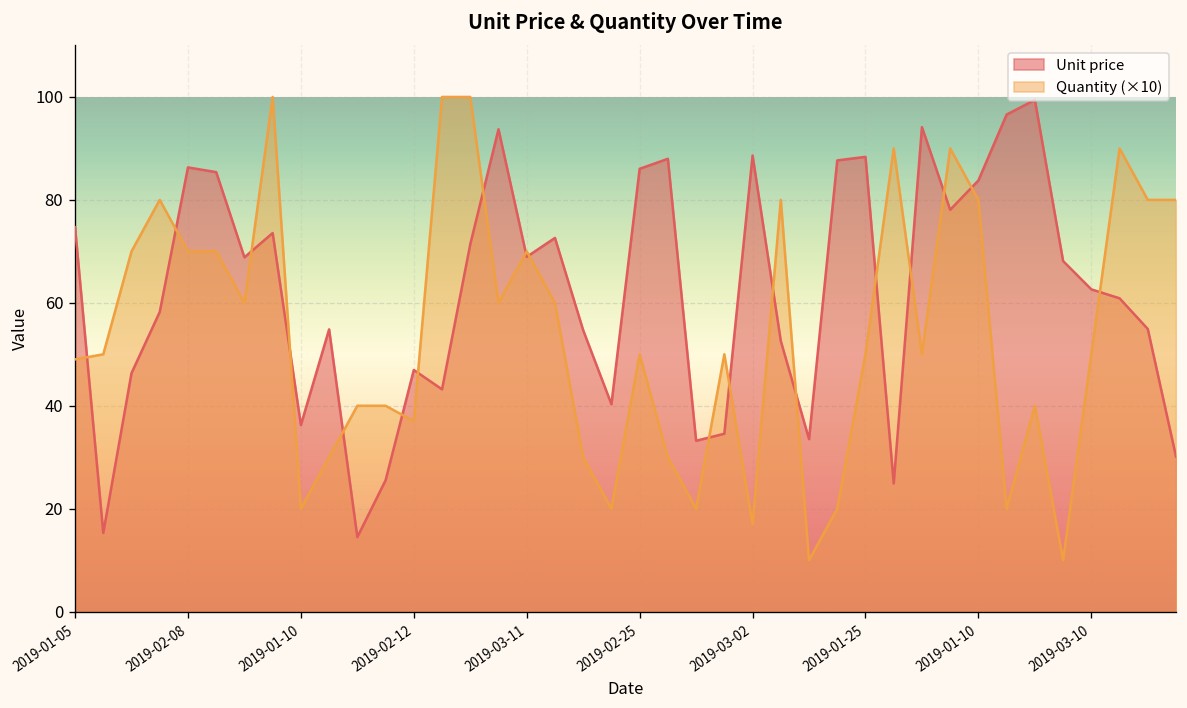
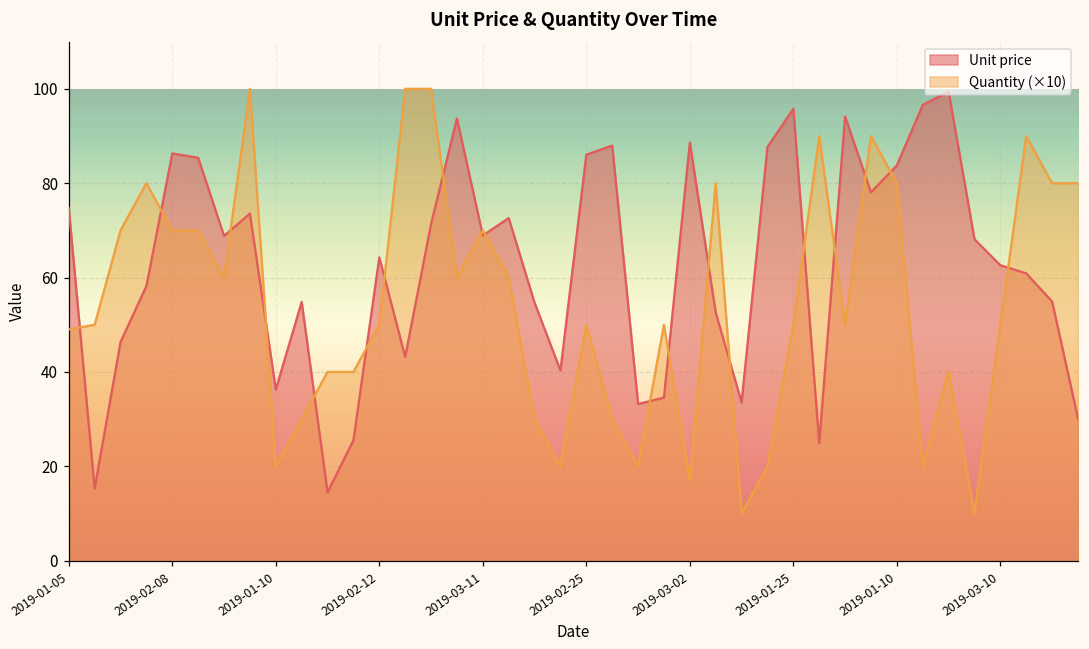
  {
    "Unit price": {
      "2019-01-05": 75,
-     "2019-02-12": 47,
+     "2019-02-12": 64,
      "2019-03-02": 89,
-     "2019-01-25": 88
+     "2019-01-25": 96
    },
    "Quantity (×10)": {
      "2019-01-05": 49,
-     "2019-02-12": 37,
+     "2019-02-12": 50,
      "2019-03-02": 17,
      "2019-01-25": 50
    }
  }
